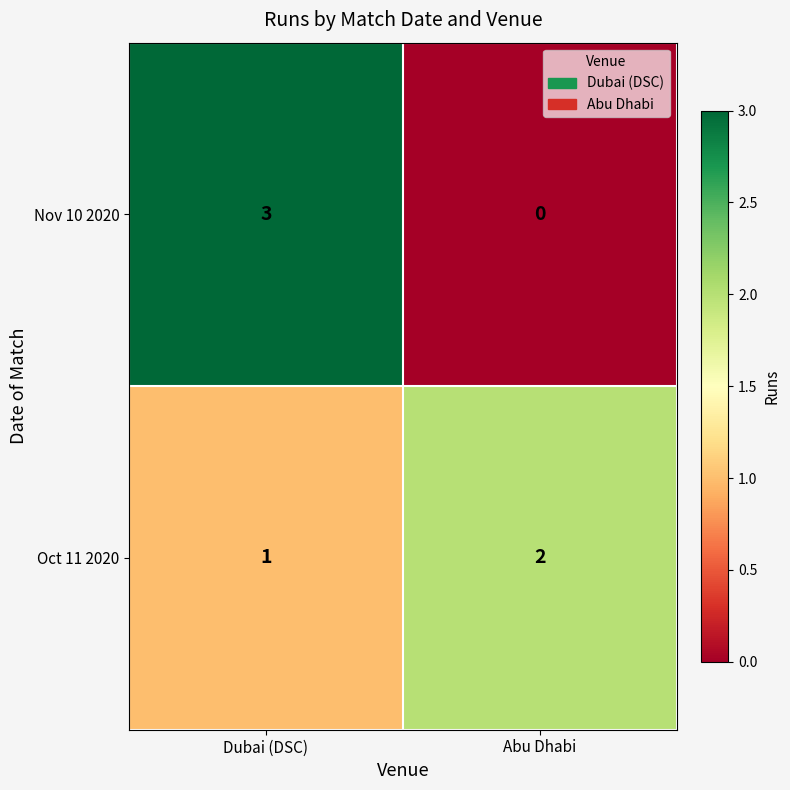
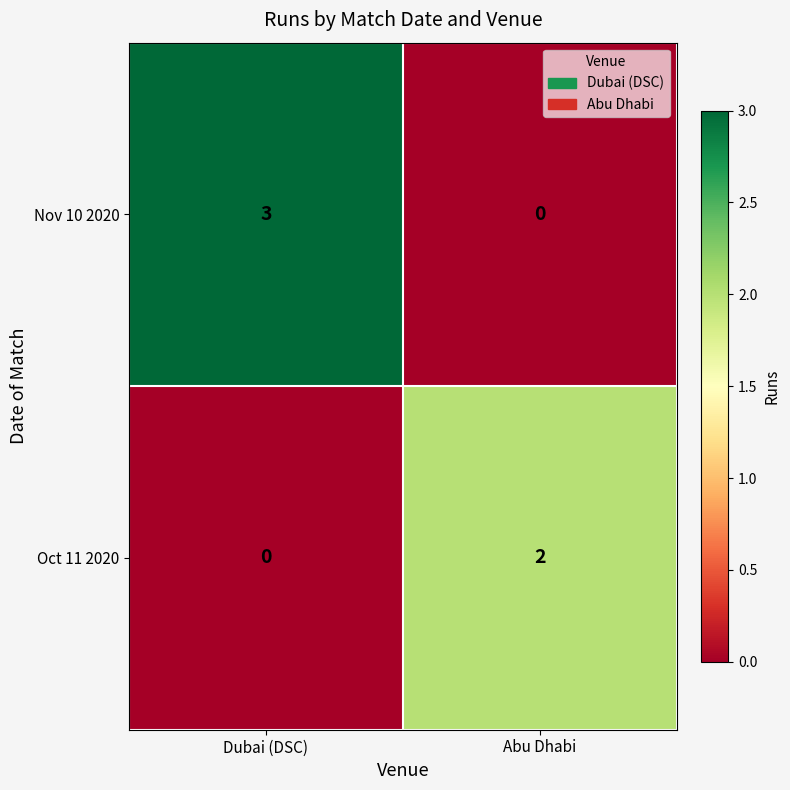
  {
    "Nov 10 2020": {
      "Dubai (DSC)": 3,
      "Abu Dhabi": 0
    },
    "Oct 11 2020": {
-     "Dubai (DSC)": 1,
+     "Dubai (DSC)": 0,
      "Abu Dhabi": 2
    }
  }
